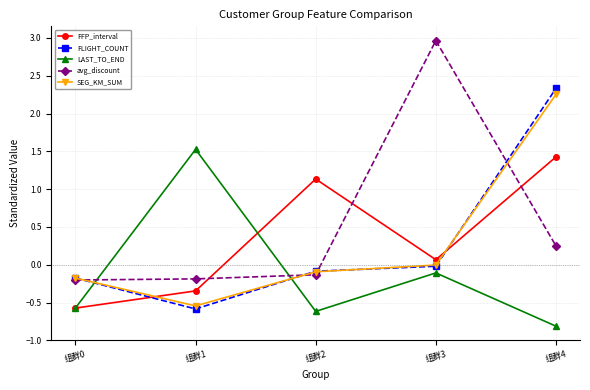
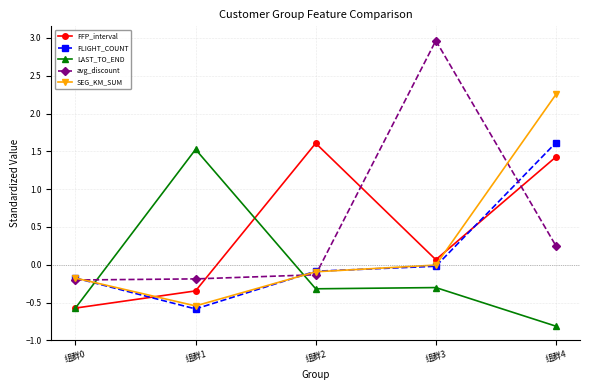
  {
    "FFP_interval": {
      "组群1": -0.3,
-     "组群2": 1.1,
+     "组群2": 1.6,
      "组群3": 0.1,
      "组群4": 1.4
    },
    "FLIGHT_COUNT": {
      "组群1": -0.6,
-     "组群4": 2.3
+     "组群4": 1.6
    },
    "LAST_TO_END": {
      "组群1": 1.5,
-     "组群2": -0.6,
-     "组群3": -0.1,
+     "组群2": -0.3,
+     "组群3": -0.3,
      "组群4": -0.8
    },
    "avg_discount": {
      "组群1": -0.2,
      "组群2": -0.1,
      "组群3": 3.0,
      "组群4": 0.2
    },
    "SEG_KM_SUM": {
      "组群1": -0.5,
      "组群4": 2.3
    }
  }
